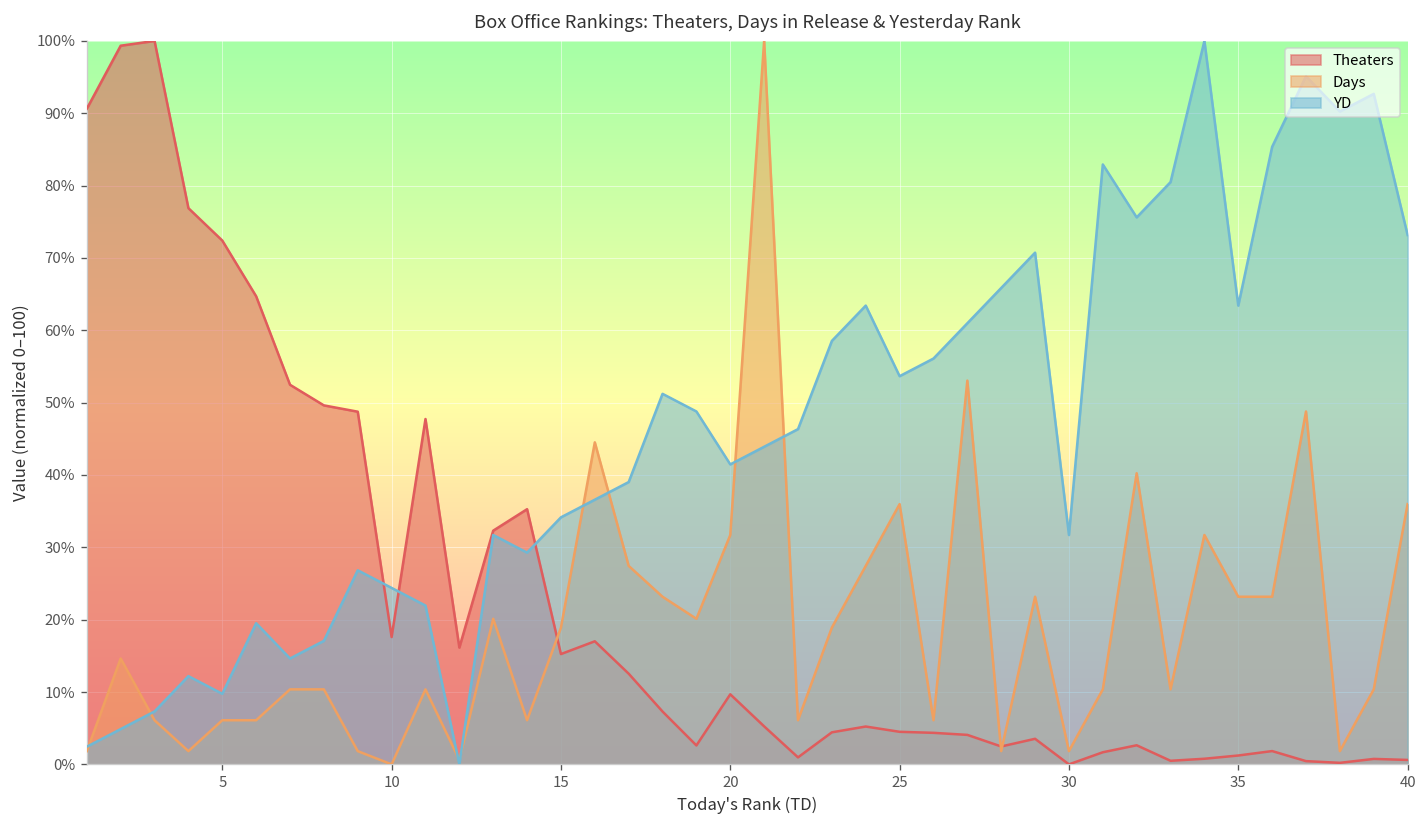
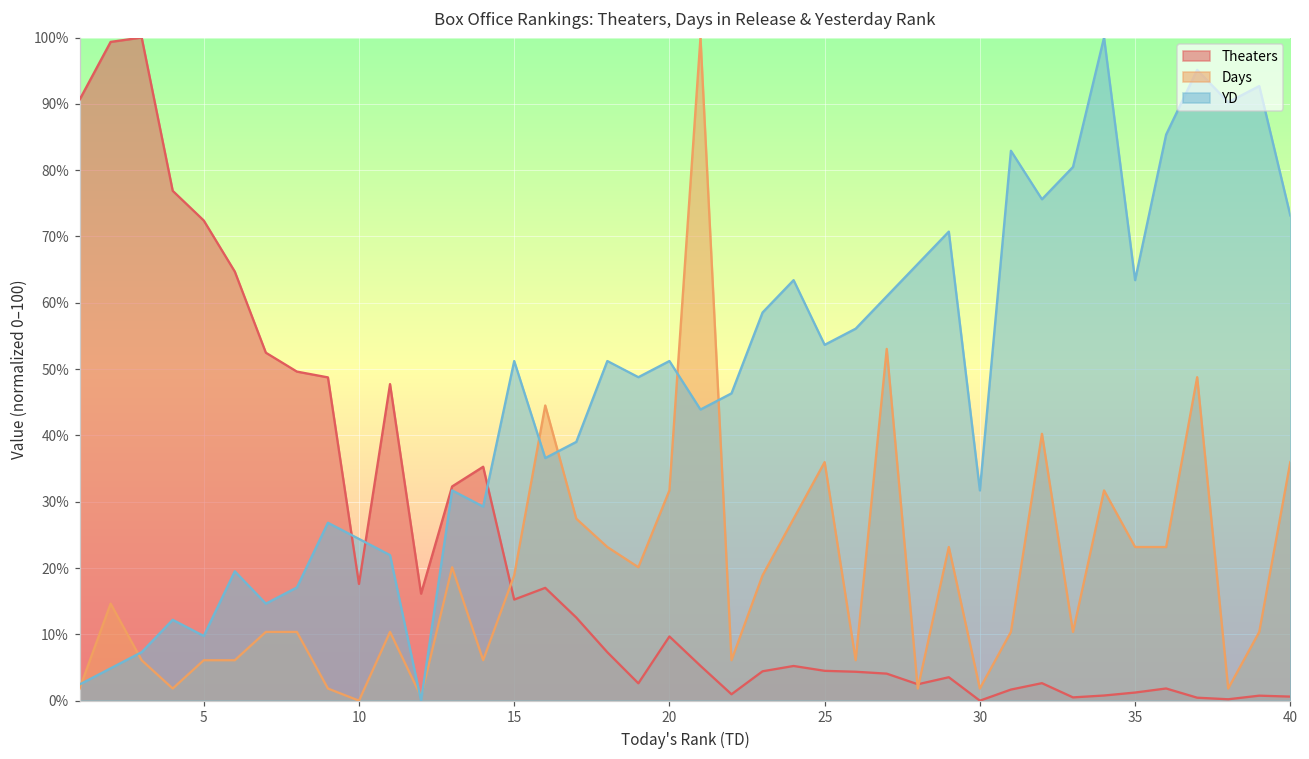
  {
    "YD": {
      "5": "10%",
      "10": "24%",
-     "15": "34%",
-     "20": "41%",
+     "15": "51%",
+     "20": "51%",
      "25": "54%",
      "30": "32%",
      "35": "63%",
      "40": "73%"
    }
  }
